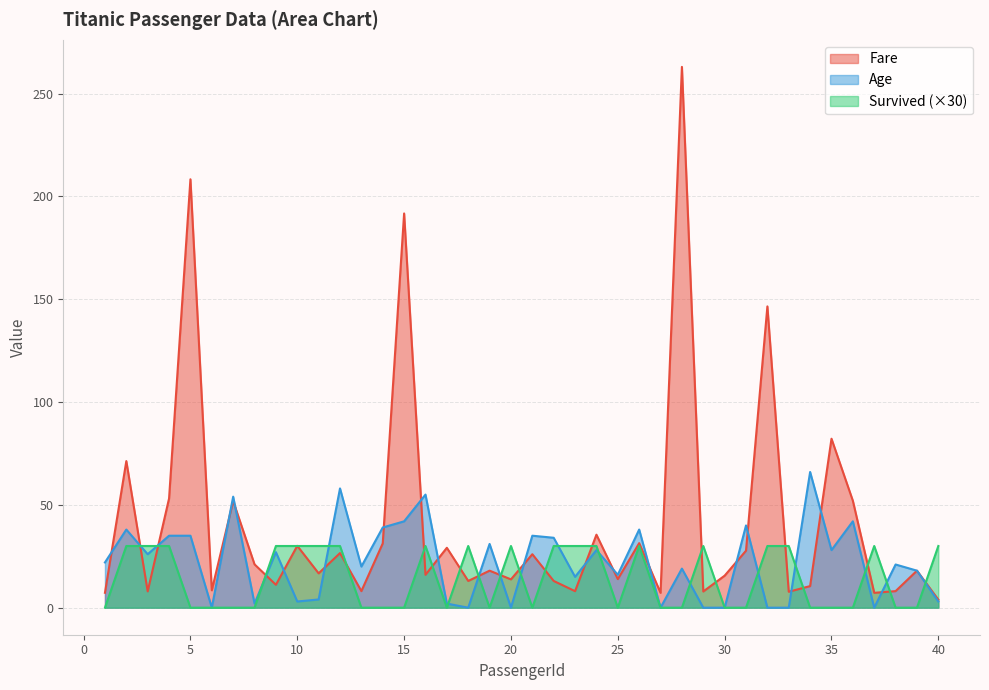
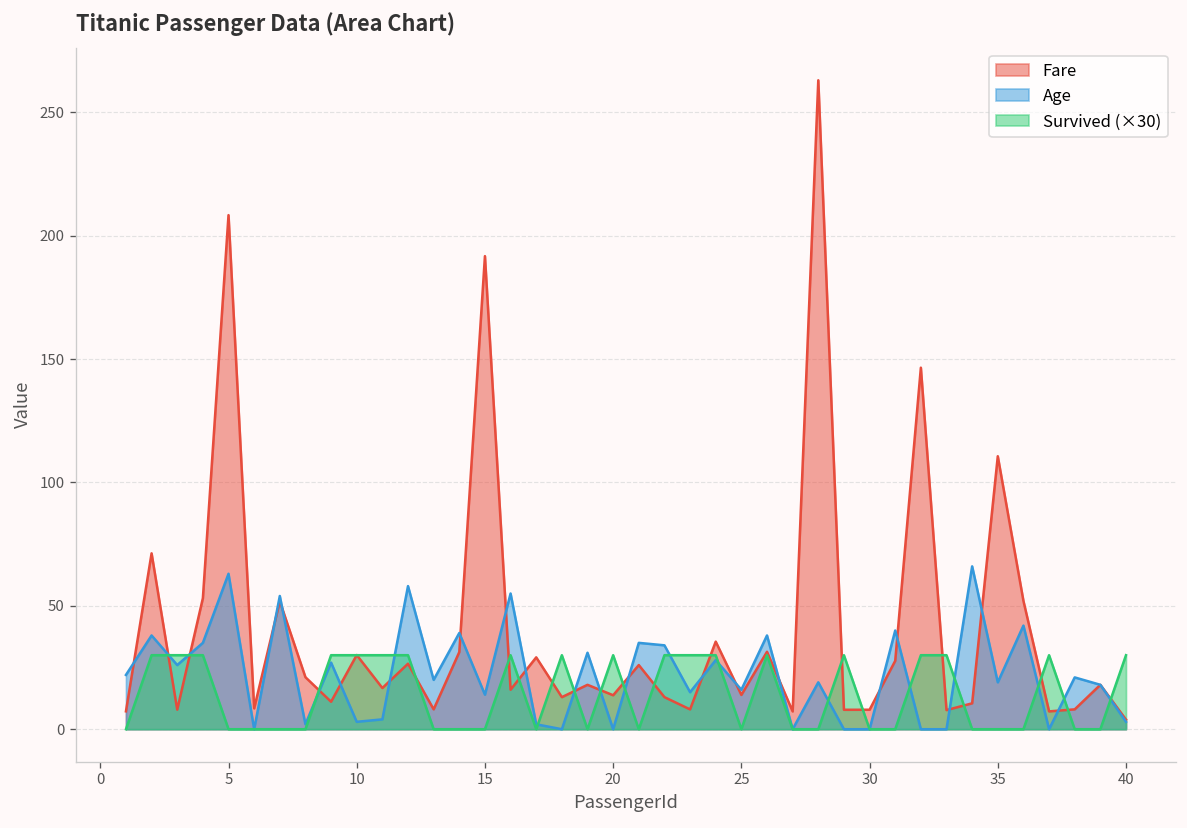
  {
    "Fare": {
      "5": 208,
      "15": 192,
      "20": 14,
      "25": 14,
-     "30": 16,
-     "35": 82
+     "30": 8,
+     "35": 111
    },
    "Age": {
-     "5": 35,
+     "5": 63,
      "10": 3,
-     "15": 42,
+     "15": 14,
      "20": 0,
      "25": 16,
-     "35": 28
+     "35": 19
    },
    "Survived (×30)": {
      "5": 0,
      "15": 0,
      "20": 30,
      "25": 0,
      "35": 0,
      "40": 30
    }
  }
